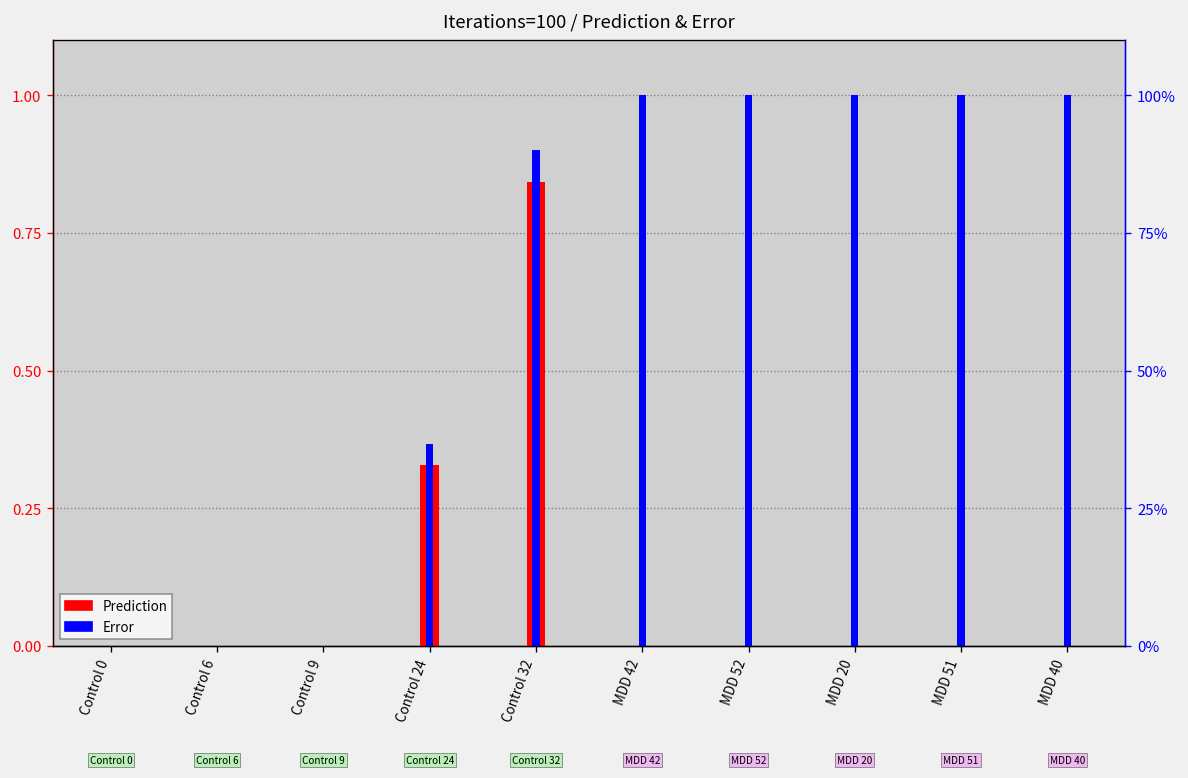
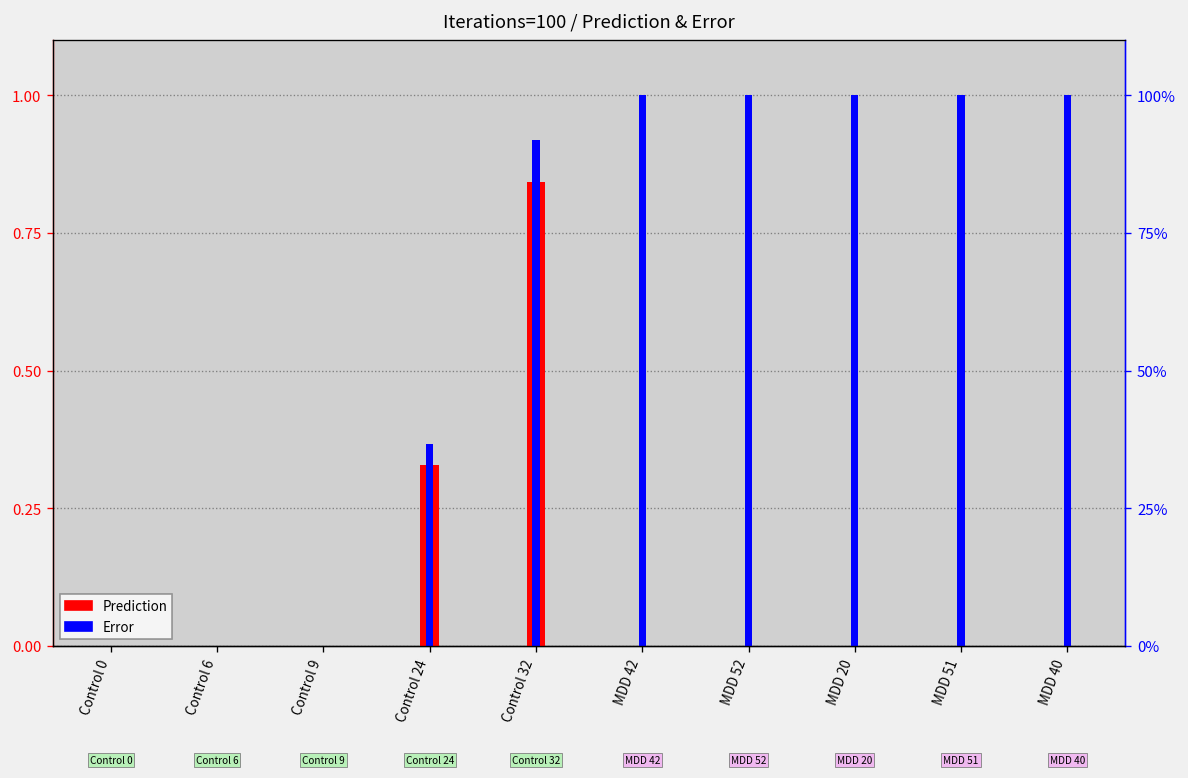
  {
    "Error": {
      "Control 24": 0.37,
-     "Control 32": 0.90,
+     "Control 32": 0.92,
      "MDD 42": 1.00,
      "MDD 52": 1.00,
      "MDD 20": 1.00,
      "MDD 51": 1.00,
      "MDD 40": 1.00
    }
  }
